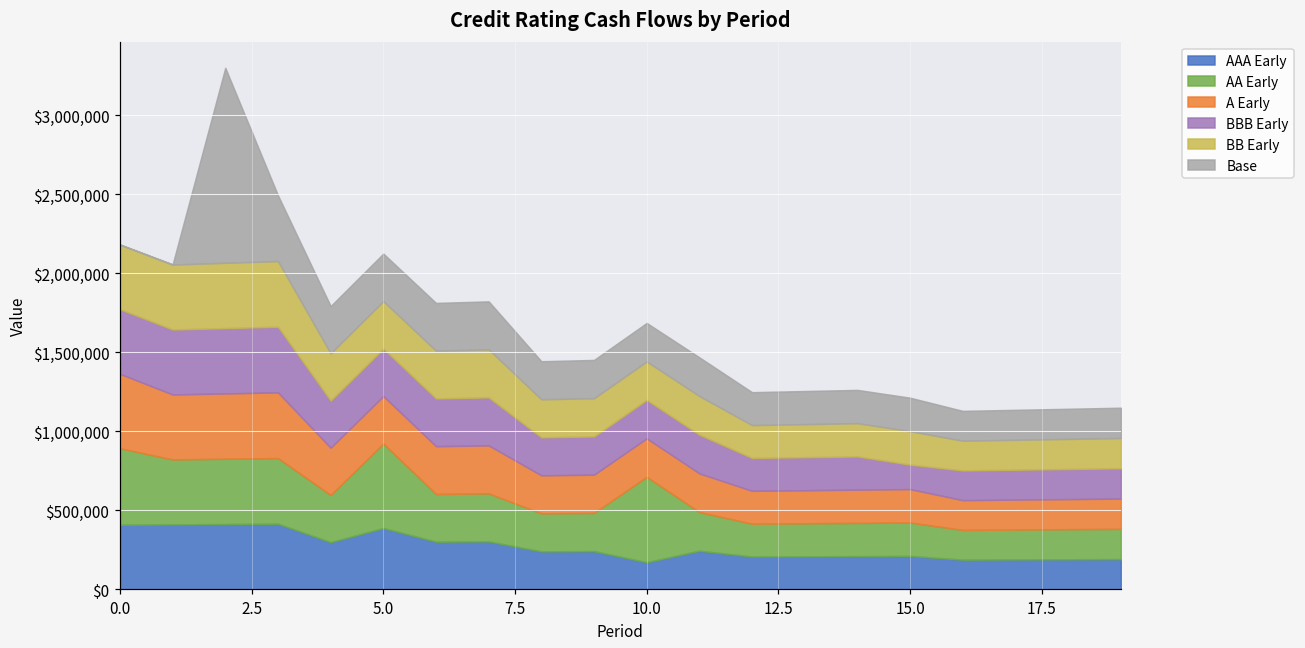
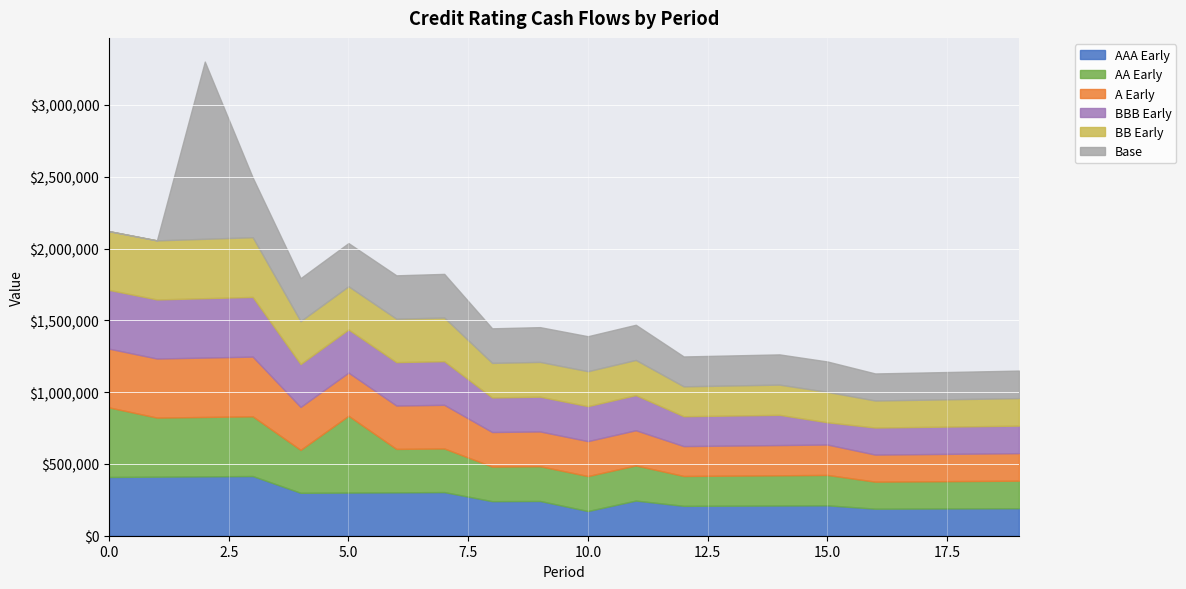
  {
    "AAA Early": {
      "0.0": "$410,000",
-     "5.0": "$390,000",
+     "5.0": "$300,000",
      "10.0": "$170,000",
      "15.0": "$210,000"
    },
    "AA Early": {
      "0.0": "$480,000",
      "5.0": "$530,000",
-     "10.0": "$540,000",
+     "10.0": "$240,000",
      "15.0": "$210,000"
    },
    "A Early": {
-     "0.0": "$470,000",
+     "0.0": "$410,000",
      "5.0": "$300,000",
      "10.0": "$240,000",
      "15.0": "$210,000"
    },
    "BB Early": {
      "5.0": "$300,000",
      "10.0": "$240,000",
      "15.0": "$210,000"
    }
  }
